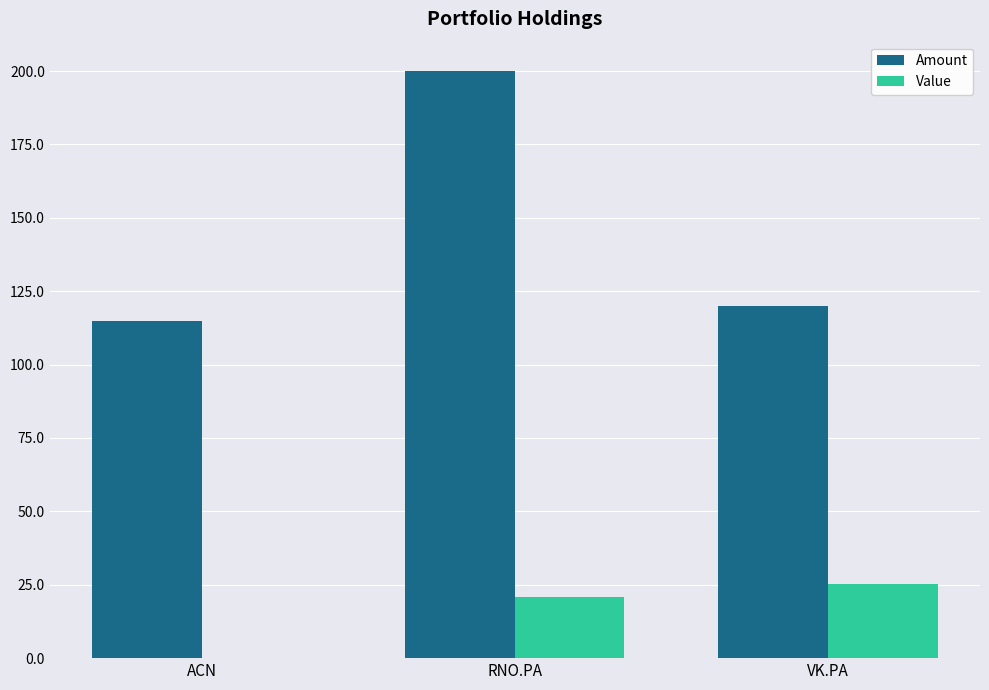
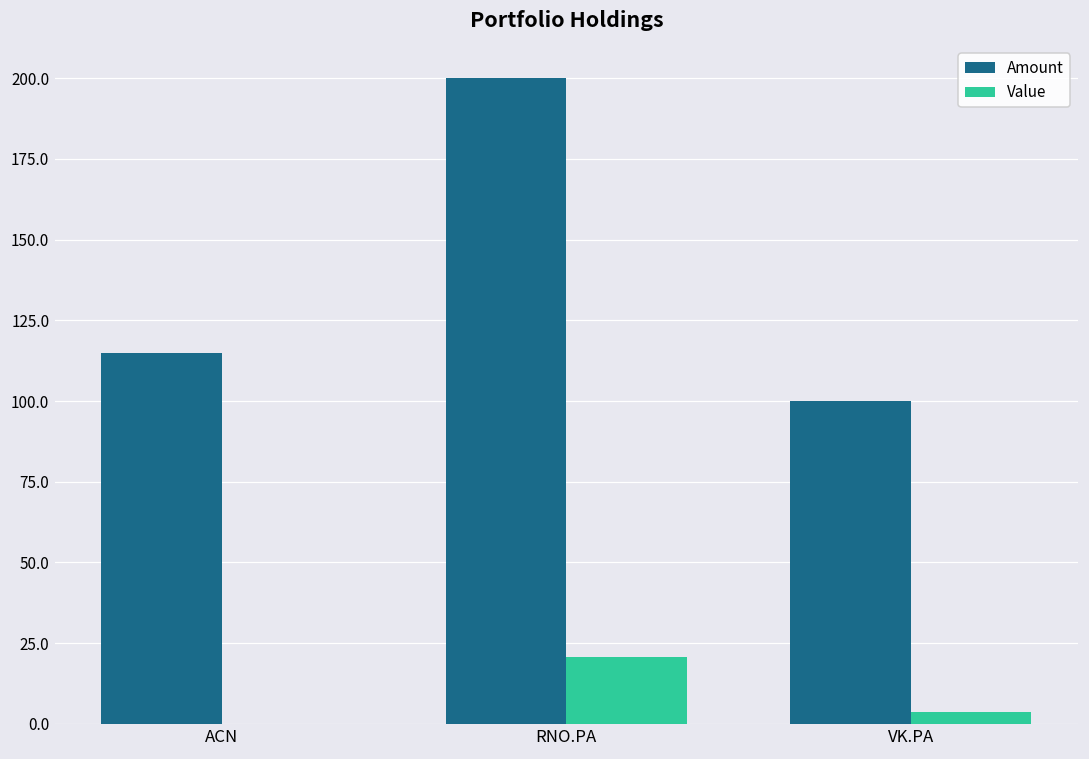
  {
    "Amount": {
      "ACN": 115,
      "RNO.PA": 200,
-     "VK.PA": 120
+     "VK.PA": 100
    },
    "Value": {
      "ACN": 0,
      "RNO.PA": 21,
-     "VK.PA": 25
+     "VK.PA": 4
    }
  }
